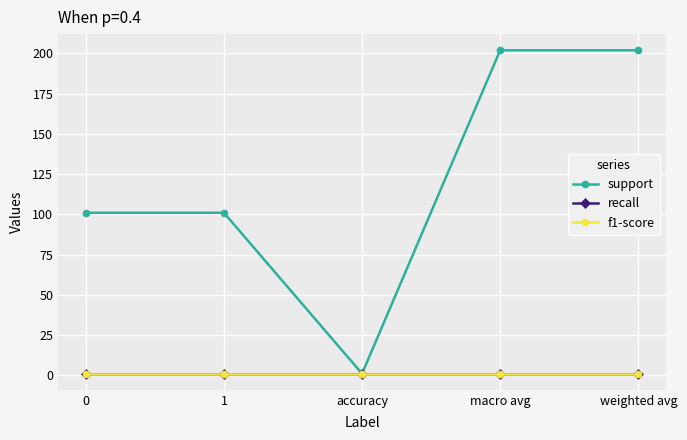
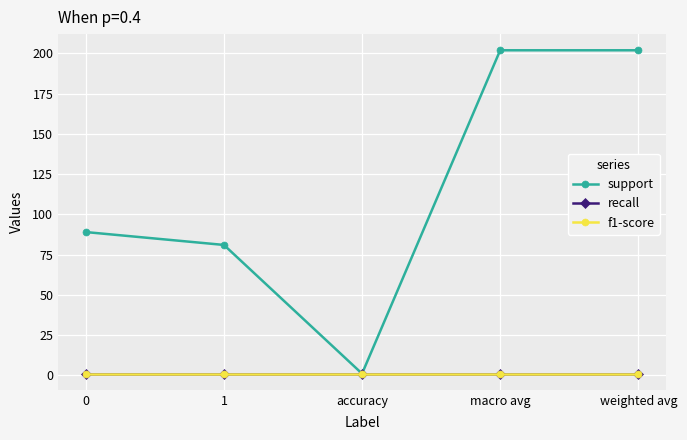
  {
    "support": {
-     "0": 101,
-     "1": 101,
+     "0": 89,
+     "1": 81,
      "macro avg": 202,
      "weighted avg": 202
    },
    "f1-score": {
      "0": 1,
      "1": 1,
      "macro avg": 1,
      "weighted avg": 1
    }
  }
